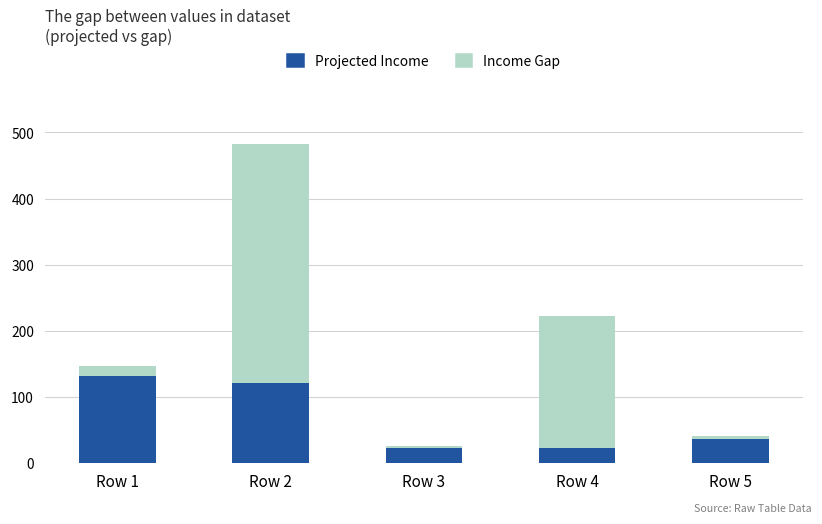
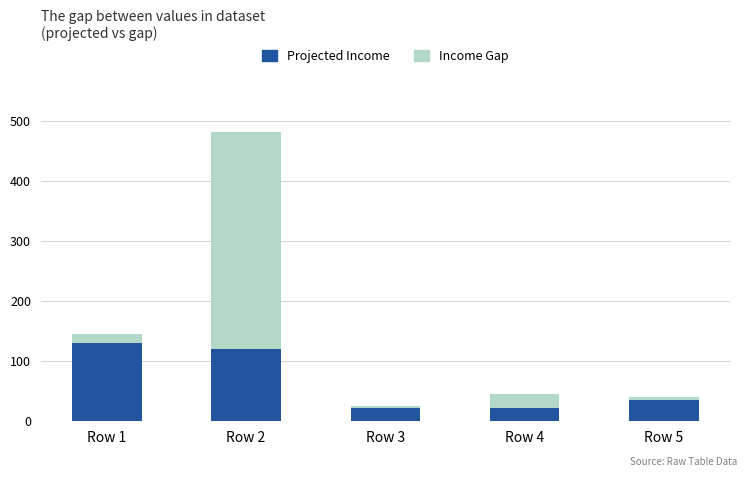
  {
    "Projected Income": {
      "Row 1": 130,
      "Row 2": 120,
      "Row 3": 20,
      "Row 4": 20,
      "Row 5": 40
    },
    "Income Gap": {
      "Row 1": 20,
      "Row 2": 360,
-     "Row 4": 200
+     "Row 4": 20
    }
  }
